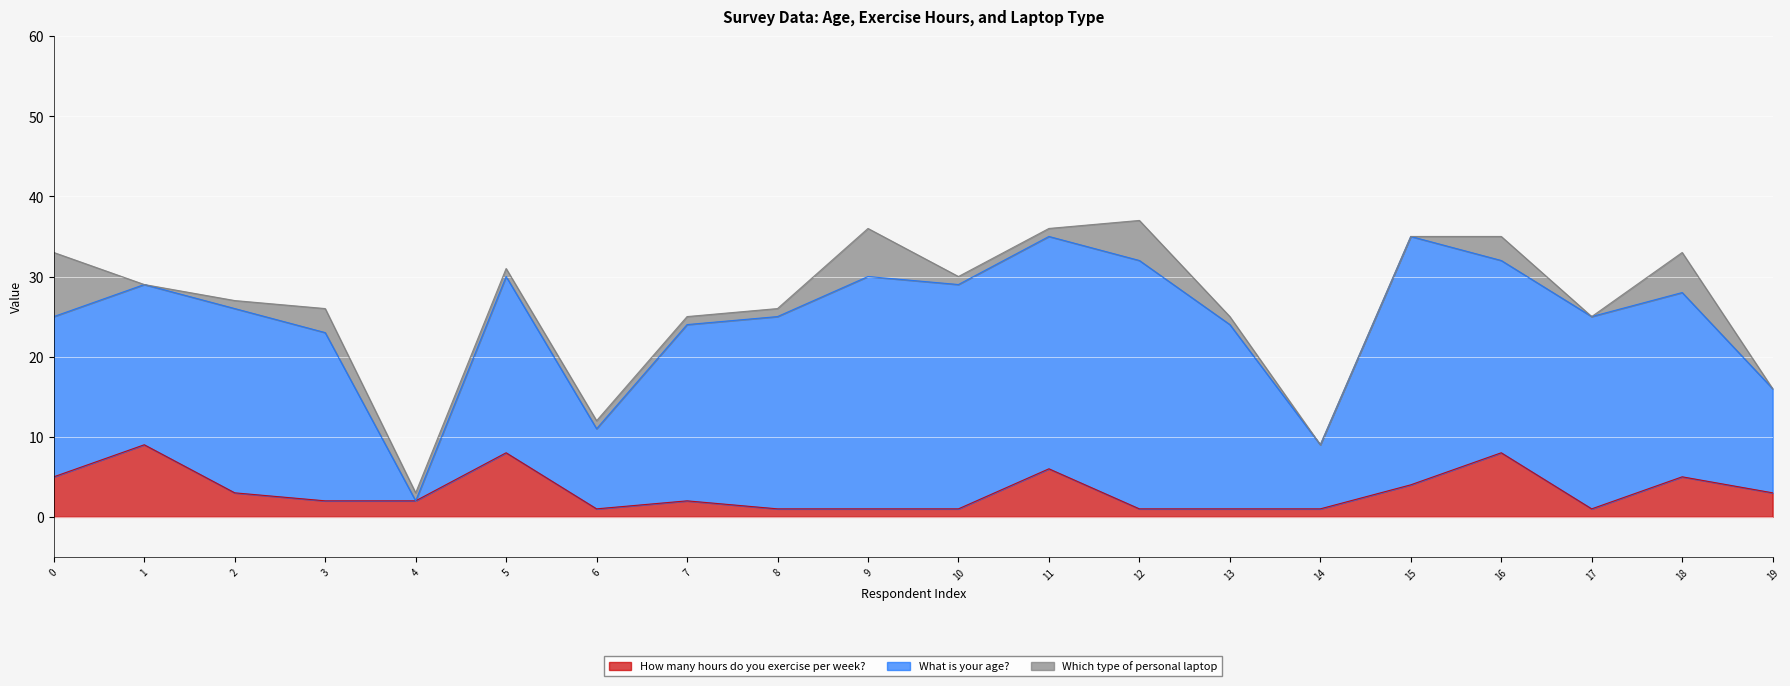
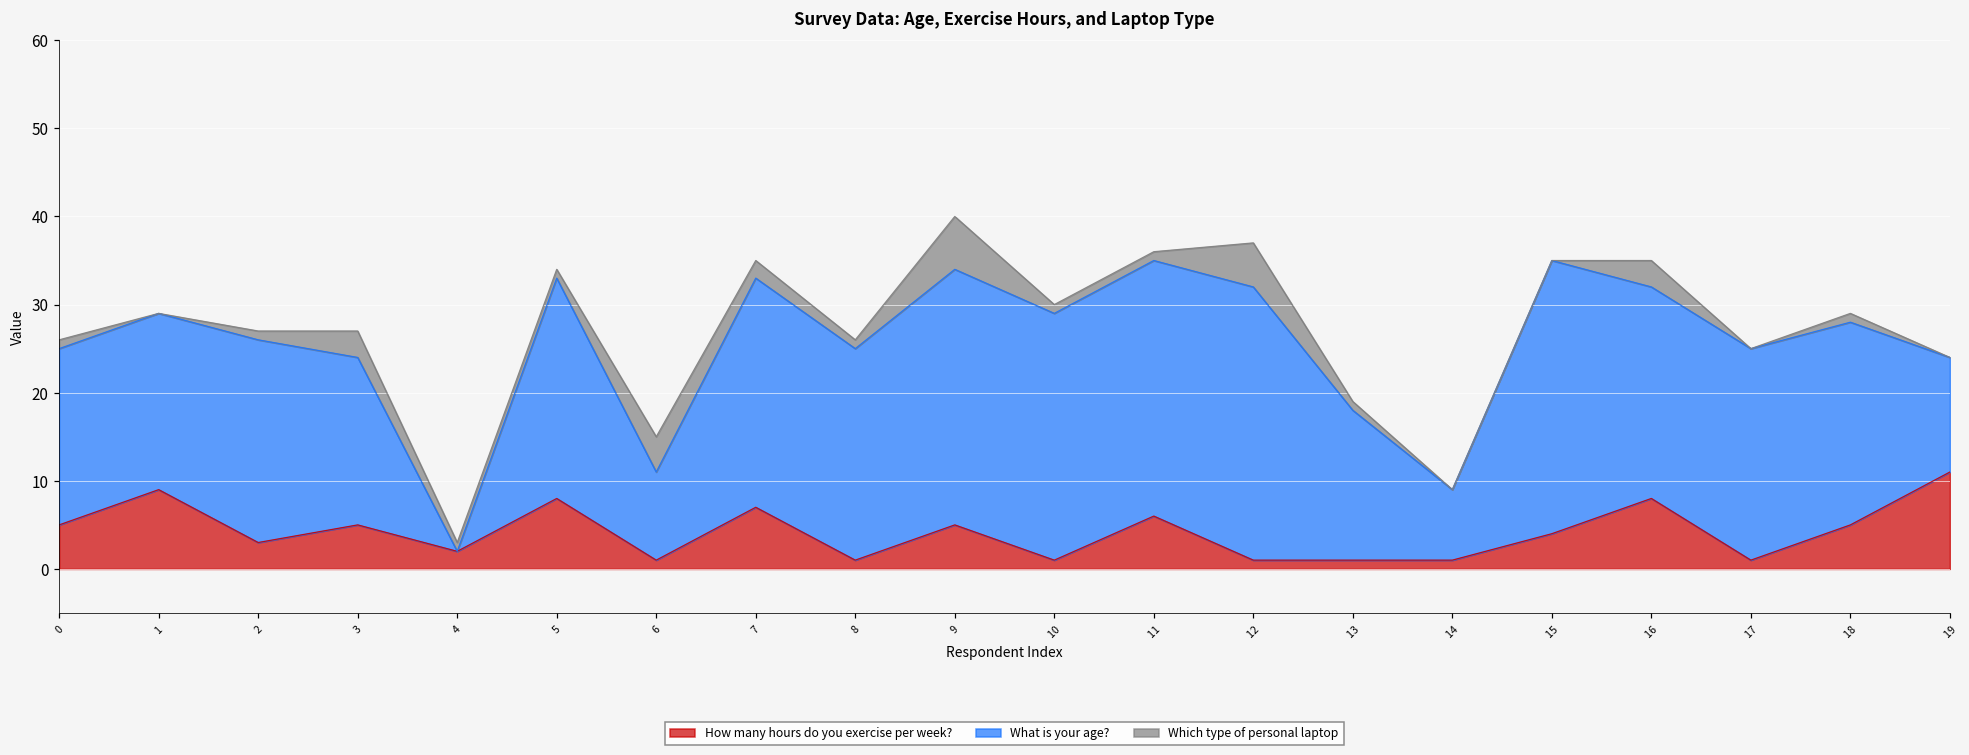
  {
    "How many hours do you exercise per week?": {
      "0": 5,
      "1": 9,
      "2": 3,
-     "3": 2,
+     "3": 5,
      "5": 8,
      "6": 1,
-     "7": 2,
+     "7": 7,
      "8": 1,
-     "9": 1,
+     "9": 5,
      "10": 1,
      "11": 6,
      "12": 1,
      "13": 1,
      "14": 1,
      "15": 4,
      "16": 8,
      "17": 1,
      "18": 5,
-     "19": 3
+     "19": 11
    },
    "What is your age?": {
      "0": 20,
      "2": 23,
-     "3": 21,
-     "5": 22,
+     "3": 19,
+     "5": 25,
      "6": 10,
-     "7": 22,
+     "7": 26,
      "8": 24,
      "9": 29,
      "10": 28,
      "11": 29,
      "12": 31,
-     "13": 23,
+     "13": 17,
      "16": 24,
      "18": 23
    },
    "Which type of personal laptop": {
-     "0": 8,
+     "0": 1,
      "2": 1,
      "3": 3,
      "4": 1,
      "5": 1,
-     "6": 1,
-     "7": 1,
+     "6": 4,
+     "7": 2,
      "8": 1,
      "9": 6,
      "10": 1,
      "11": 1,
      "12": 5,
      "13": 1,
      "16": 3,
-     "18": 5
+     "18": 1
    }
  }
